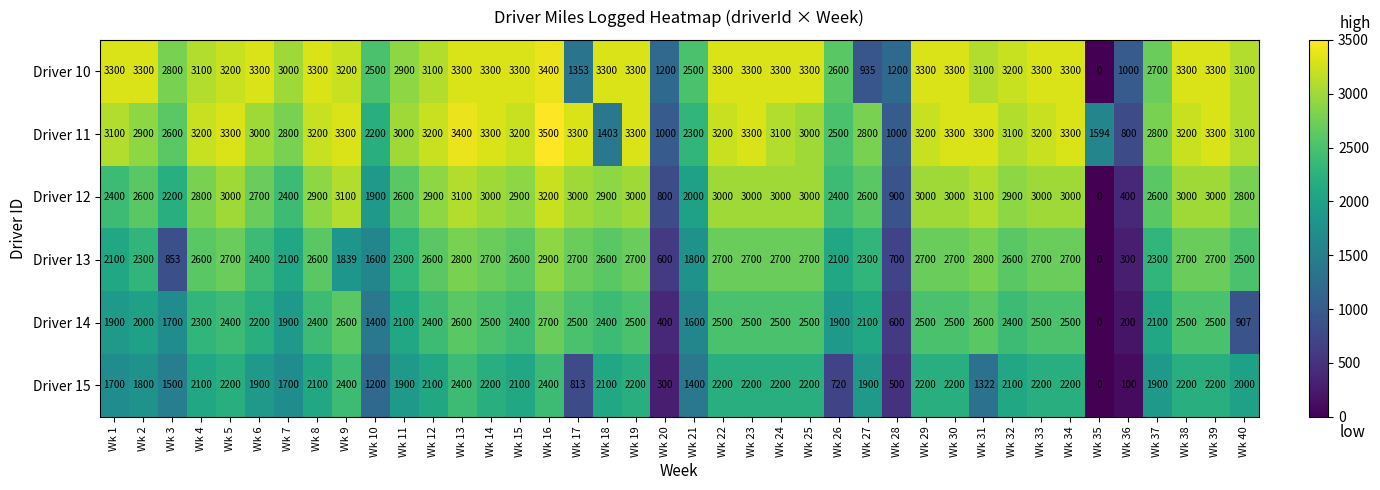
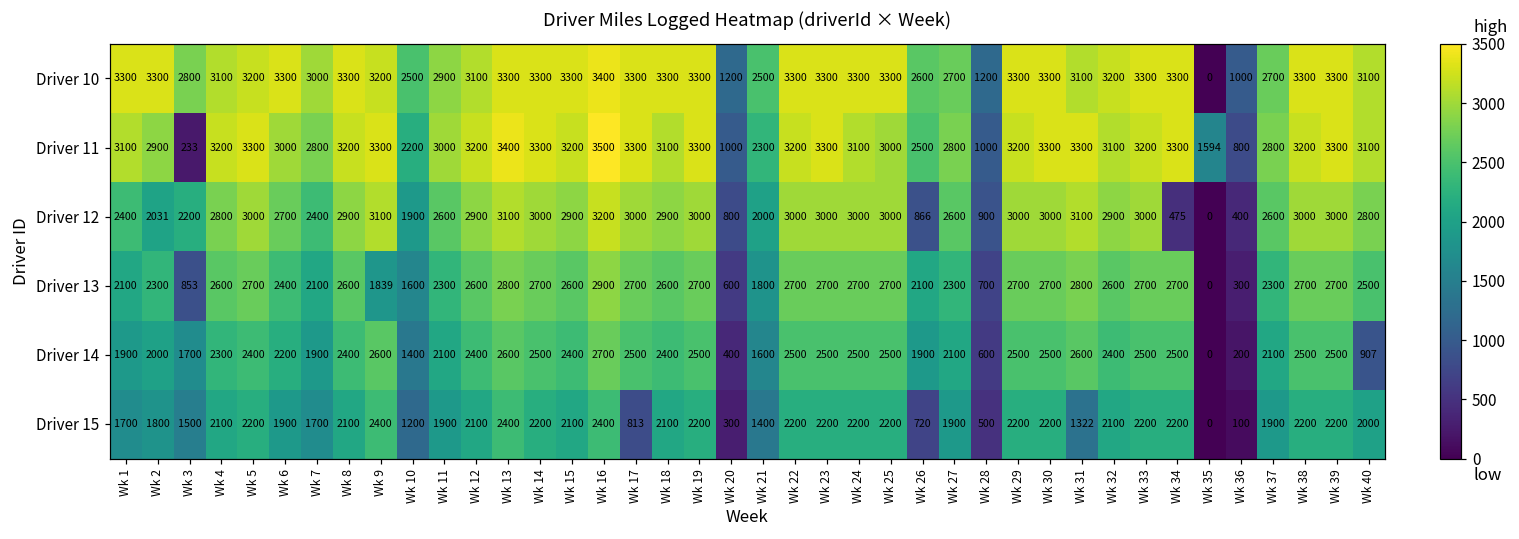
  {
    "Driver 10": {
      "Wk 1": 3300,
      "Wk 2": 3300,
      "Wk 3": 2800,
      "Wk 4": 3100,
      "Wk 5": 3200,
      "Wk 6": 3300,
      "Wk 7": 3000,
      "Wk 8": 3300,
      "Wk 9": 3200,
      "Wk 10": 2500,
      "Wk 11": 2900,
      "Wk 12": 3100,
      "Wk 13": 3300,
      "Wk 14": 3300,
      "Wk 15": 3300,
      "Wk 16": 3400,
-     "Wk 17": 1353,
+     "Wk 17": 3300,
      "Wk 18": 3300,
      "Wk 19": 3300,
      "Wk 20": 1200,
      "Wk 21": 2500,
      "Wk 22": 3300,
      "Wk 23": 3300,
      "Wk 24": 3300,
      "Wk 25": 3300,
      "Wk 26": 2600,
-     "Wk 27": 935,
+     "Wk 27": 2700,
      "Wk 28": 1200,
      "Wk 29": 3300,
      "Wk 30": 3300,
      "Wk 31": 3100,
      "Wk 32": 3200,
      "Wk 33": 3300,
      "Wk 34": 3300,
      "Wk 35": 0,
      "Wk 36": 1000,
      "Wk 37": 2700,
      "Wk 38": 3300,
      "Wk 39": 3300,
      "Wk 40": 3100
    },
    "Driver 11": {
      "Wk 1": 3100,
      "Wk 2": 2900,
-     "Wk 3": 2600,
+     "Wk 3": 233,
      "Wk 4": 3200,
      "Wk 5": 3300,
      "Wk 6": 3000,
      "Wk 7": 2800,
      "Wk 8": 3200,
      "Wk 9": 3300,
      "Wk 10": 2200,
      "Wk 11": 3000,
      "Wk 12": 3200,
      "Wk 13": 3400,
      "Wk 14": 3300,
      "Wk 15": 3200,
      "Wk 16": 3500,
      "Wk 17": 3300,
-     "Wk 18": 1403,
+     "Wk 18": 3100,
      "Wk 19": 3300,
      "Wk 20": 1000,
      "Wk 21": 2300,
      "Wk 22": 3200,
      "Wk 23": 3300,
      "Wk 24": 3100,
      "Wk 25": 3000,
      "Wk 26": 2500,
      "Wk 27": 2800,
      "Wk 28": 1000,
      "Wk 29": 3200,
      "Wk 30": 3300,
      "Wk 31": 3300,
      "Wk 32": 3100,
      "Wk 33": 3200,
      "Wk 34": 3300,
      "Wk 35": 1594,
      "Wk 36": 800,
      "Wk 37": 2800,
      "Wk 38": 3200,
      "Wk 39": 3300,
      "Wk 40": 3100
    },
    "Driver 12": {
      "Wk 1": 2400,
-     "Wk 2": 2600,
+     "Wk 2": 2031,
      "Wk 3": 2200,
      "Wk 4": 2800,
      "Wk 5": 3000,
      "Wk 6": 2700,
      "Wk 7": 2400,
      "Wk 8": 2900,
      "Wk 9": 3100,
      "Wk 10": 1900,
      "Wk 11": 2600,
      "Wk 12": 2900,
      "Wk 13": 3100,
      "Wk 14": 3000,
      "Wk 15": 2900,
      "Wk 16": 3200,
      "Wk 17": 3000,
      "Wk 18": 2900,
      "Wk 19": 3000,
      "Wk 20": 800,
      "Wk 21": 2000,
      "Wk 22": 3000,
      "Wk 23": 3000,
      "Wk 24": 3000,
      "Wk 25": 3000,
-     "Wk 26": 2400,
+     "Wk 26": 866,
      "Wk 27": 2600,
      "Wk 28": 900,
      "Wk 29": 3000,
      "Wk 30": 3000,
      "Wk 31": 3100,
      "Wk 32": 2900,
      "Wk 33": 3000,
-     "Wk 34": 3000,
+     "Wk 34": 475,
      "Wk 35": 0,
      "Wk 36": 400,
      "Wk 37": 2600,
      "Wk 38": 3000,
      "Wk 39": 3000,
      "Wk 40": 2800
    }
  }
